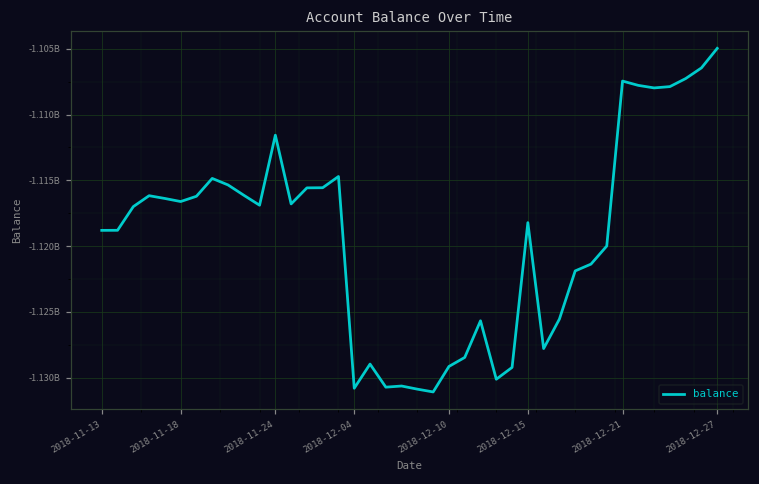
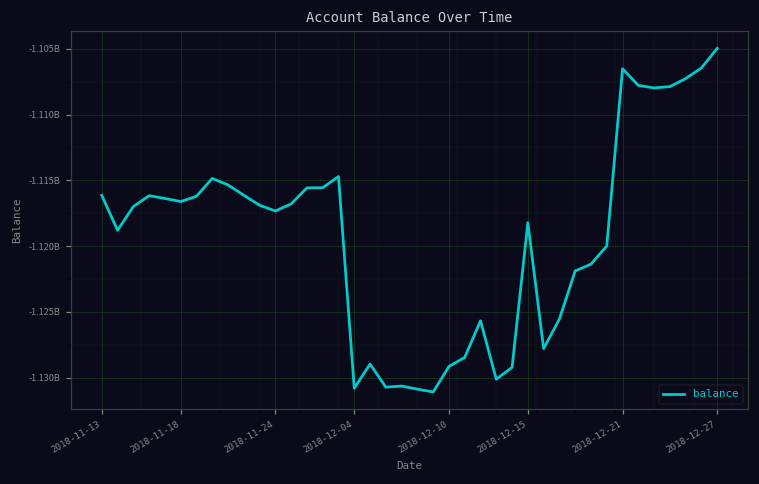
  {
-   "2018-11-13": -1118800000,
+   "2018-11-13": -1116100000,
    "2018-11-18": -1116600000,
-   "2018-11-24": -1111600000,
+   "2018-11-24": -1117300000,
    "2018-12-04": -1130800000,
    "2018-12-10": -1129200000,
    "2018-12-15": -1118200000,
-   "2018-12-21": -1107400000,
+   "2018-12-21": -1106500000,
    "2018-12-27": -1105000000
  }
